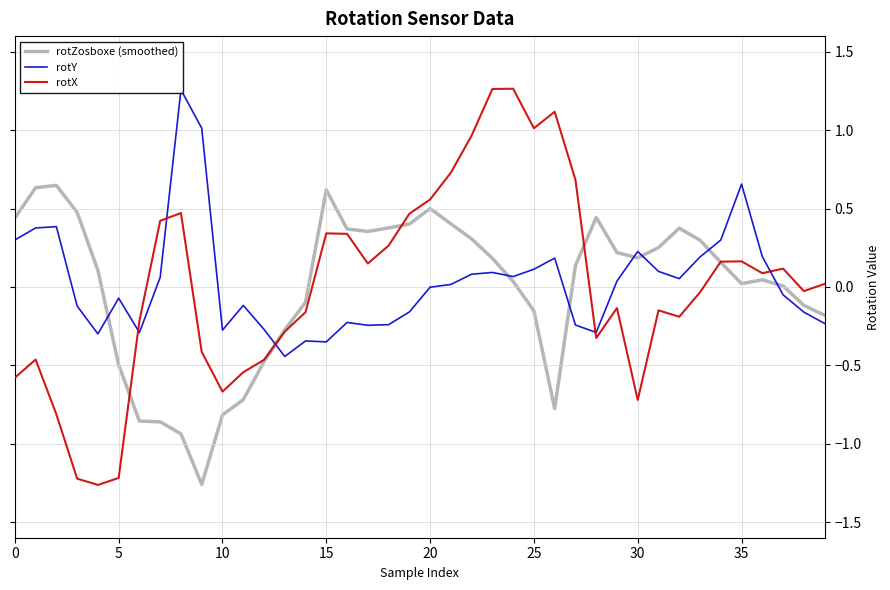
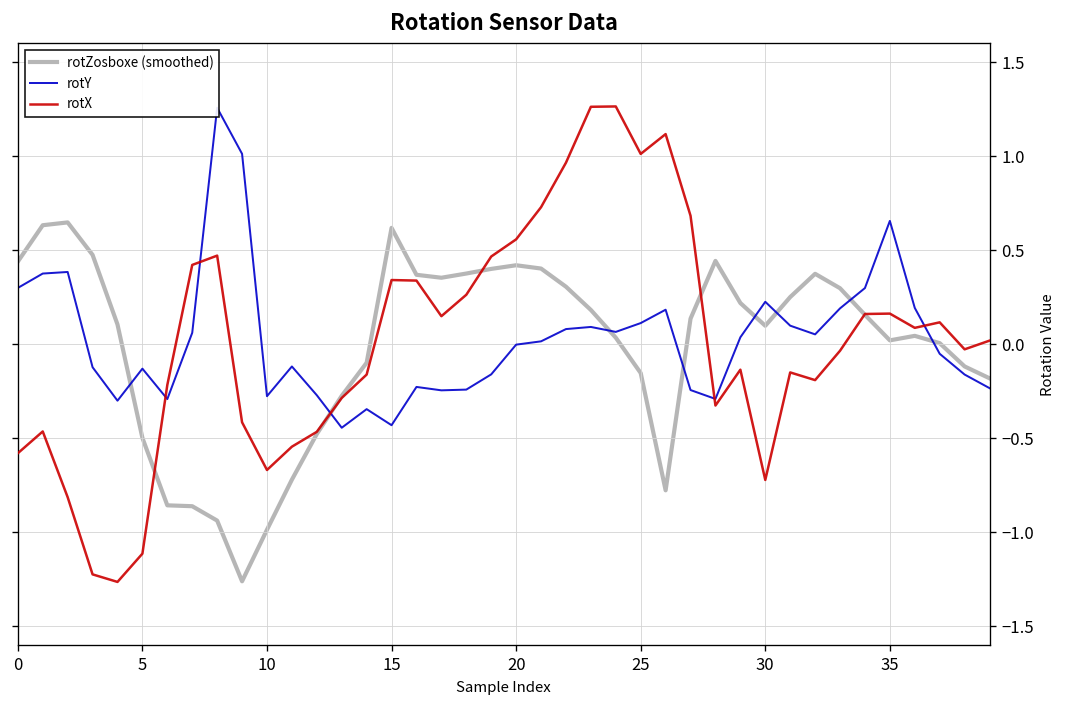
  {
    "rotZosboxe (smoothed)": {
      "0": 0.44,
      "5": -0.50,
-     "10": -0.82,
+     "10": -0.99,
      "15": 0.62,
-     "20": 0.50,
+     "20": 0.42,
      "25": -0.15,
-     "30": 0.18,
+     "30": 0.10,
      "35": 0.02
    },
    "rotY": {
      "0": 0.30,
-     "5": -0.07,
+     "5": -0.13,
      "10": -0.28,
-     "15": -0.35,
+     "15": -0.43,
      "20": 0.00,
      "25": 0.11,
      "30": 0.23,
      "35": 0.66
    },
    "rotX": {
      "0": -0.58,
-     "5": -1.22,
+     "5": -1.11,
      "10": -0.67,
      "15": 0.34,
      "20": 0.56,
      "25": 1.01,
      "30": -0.72,
      "35": 0.16
    }
  }
